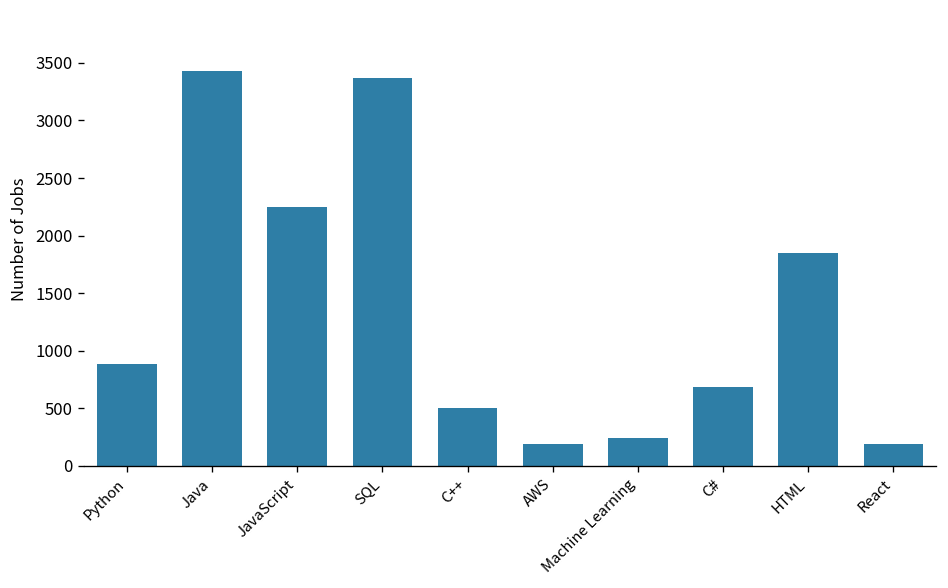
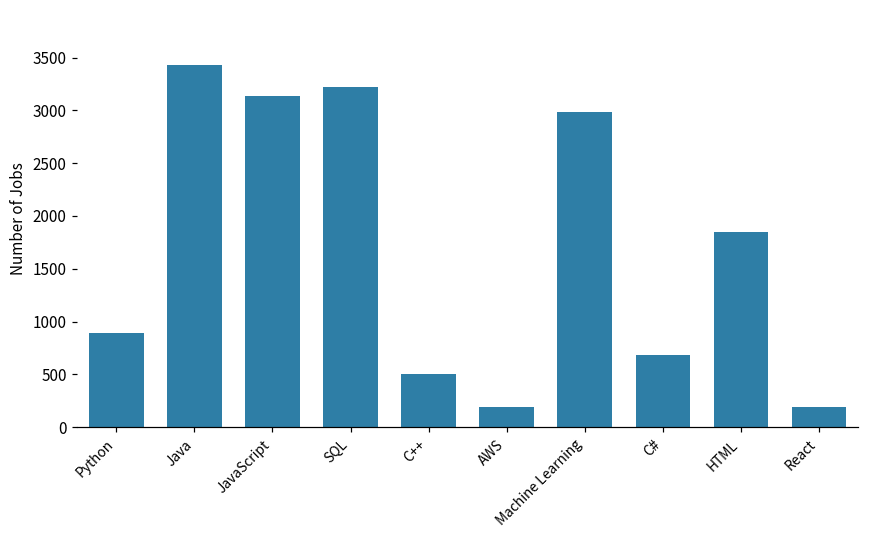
  {
    "Python": 900,
    "Java": 3400,
-   "JavaScript": 2200,
-   "SQL": 3400,
+   "JavaScript": 3100,
+   "SQL": 3200,
    "C++": 500,
    "AWS": 200,
-   "Machine Learning": 200,
+   "Machine Learning": 3000,
    "C#": 700,
    "HTML": 1800,
    "React": 200
  }
